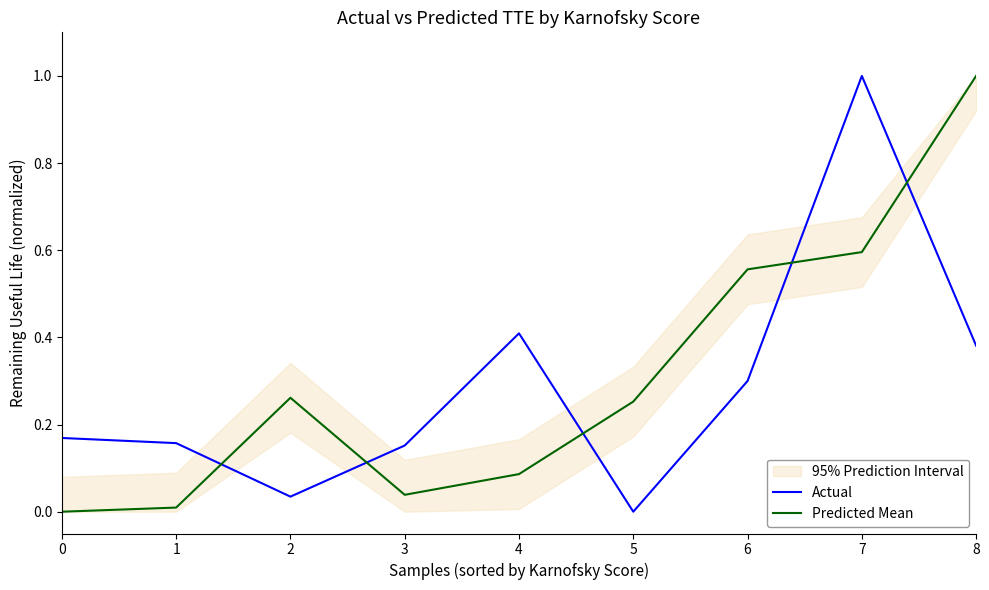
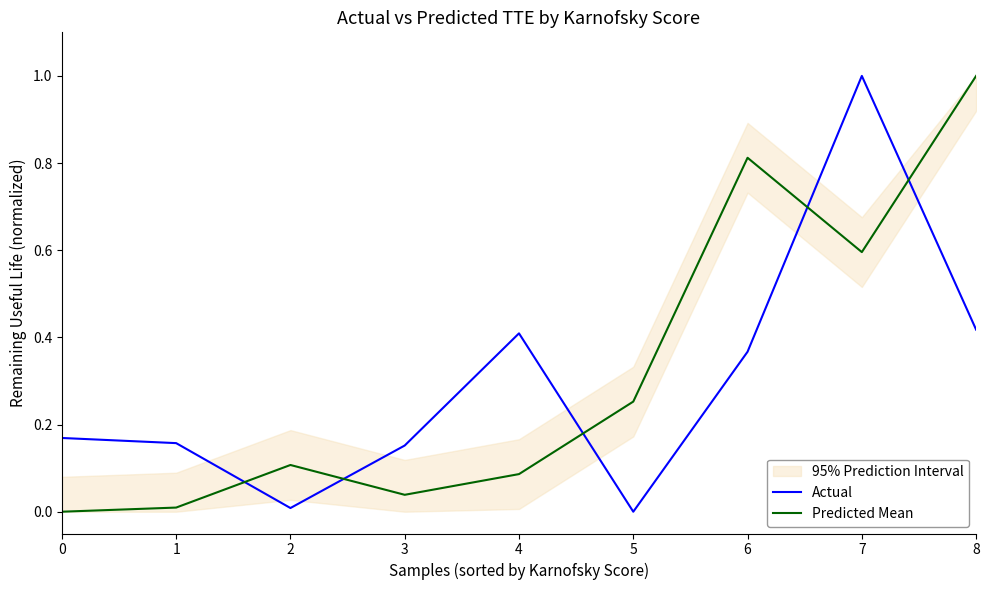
  {
    "Actual": {
      "0": 0.17,
      "1": 0.16,
-     "2": 0.03,
+     "2": 0.01,
      "3": 0.15,
      "4": 0.41,
      "5": 0.00,
-     "6": 0.30,
+     "6": 0.37,
      "7": 1.00,
-     "8": 0.38
+     "8": 0.42
    },
    "95% Prediction Interval": {
      "0": 0.08,
      "1": 0.09,
      "3": 0.12
    },
    "Predicted Mean": {
      "0": 0.00,
      "1": 0.01,
-     "2": 0.26,
+     "2": 0.11,
      "3": 0.04,
      "4": 0.09,
      "5": 0.25,
-     "6": 0.56,
+     "6": 0.81,
      "7": 0.60
    }
  }
